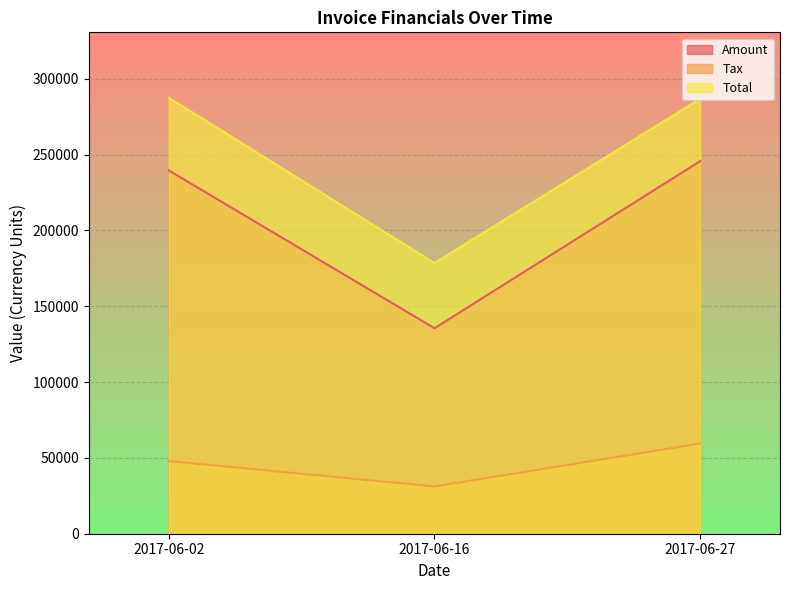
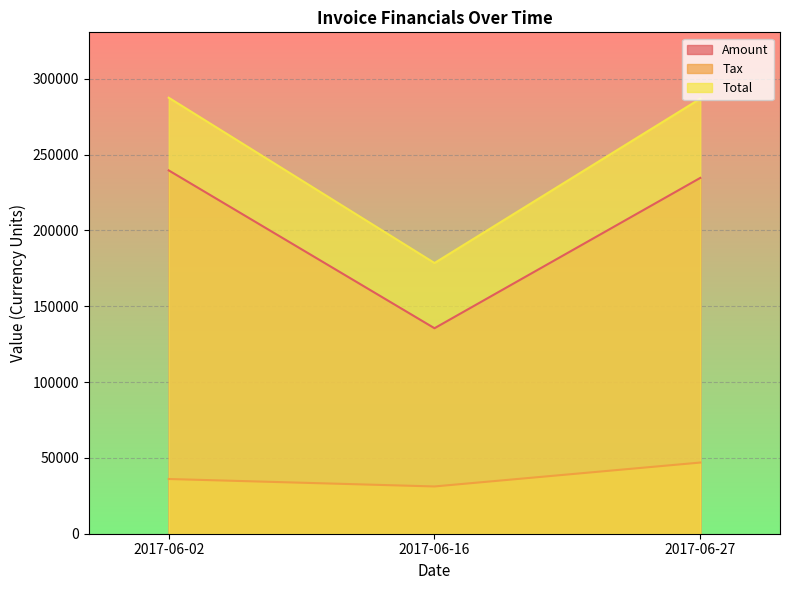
  {
    "Amount": {
      "2017-06-02": 240000,
      "2017-06-16": 136000,
-     "2017-06-27": 246000
+     "2017-06-27": 235000
    },
    "Tax": {
-     "2017-06-02": 48000,
+     "2017-06-02": 36000,
      "2017-06-16": 31000,
-     "2017-06-27": 60000
+     "2017-06-27": 47000
    },
    "Total": {
      "2017-06-02": 288000,
      "2017-06-16": 179000
    }
  }
